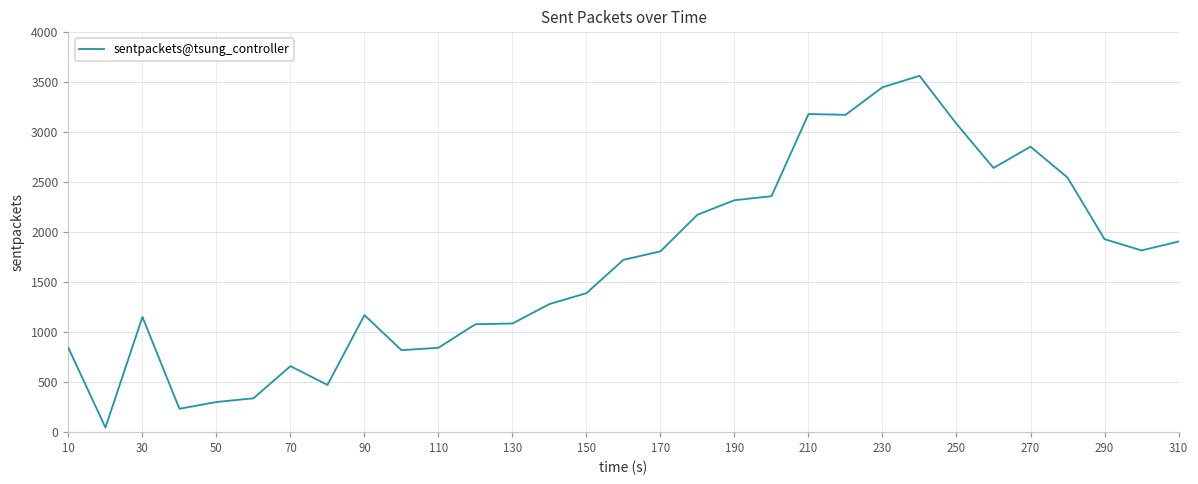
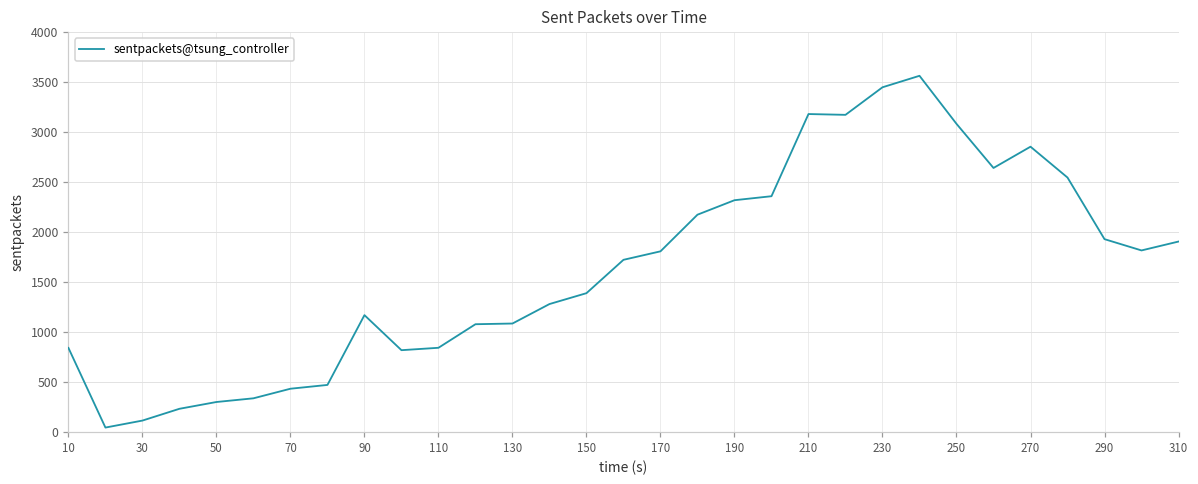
  {
    "10": 800,
-   "30": 1100,
+   "30": 100,
    "50": 300,
-   "70": 700,
+   "70": 400,
    "90": 1200,
    "110": 800,
    "130": 1100,
    "150": 1400,
    "170": 1800,
    "190": 2300,
    "210": 3200,
    "230": 3400,
    "250": 3100,
    "270": 2900,
    "290": 1900,
    "310": 1900
  }
